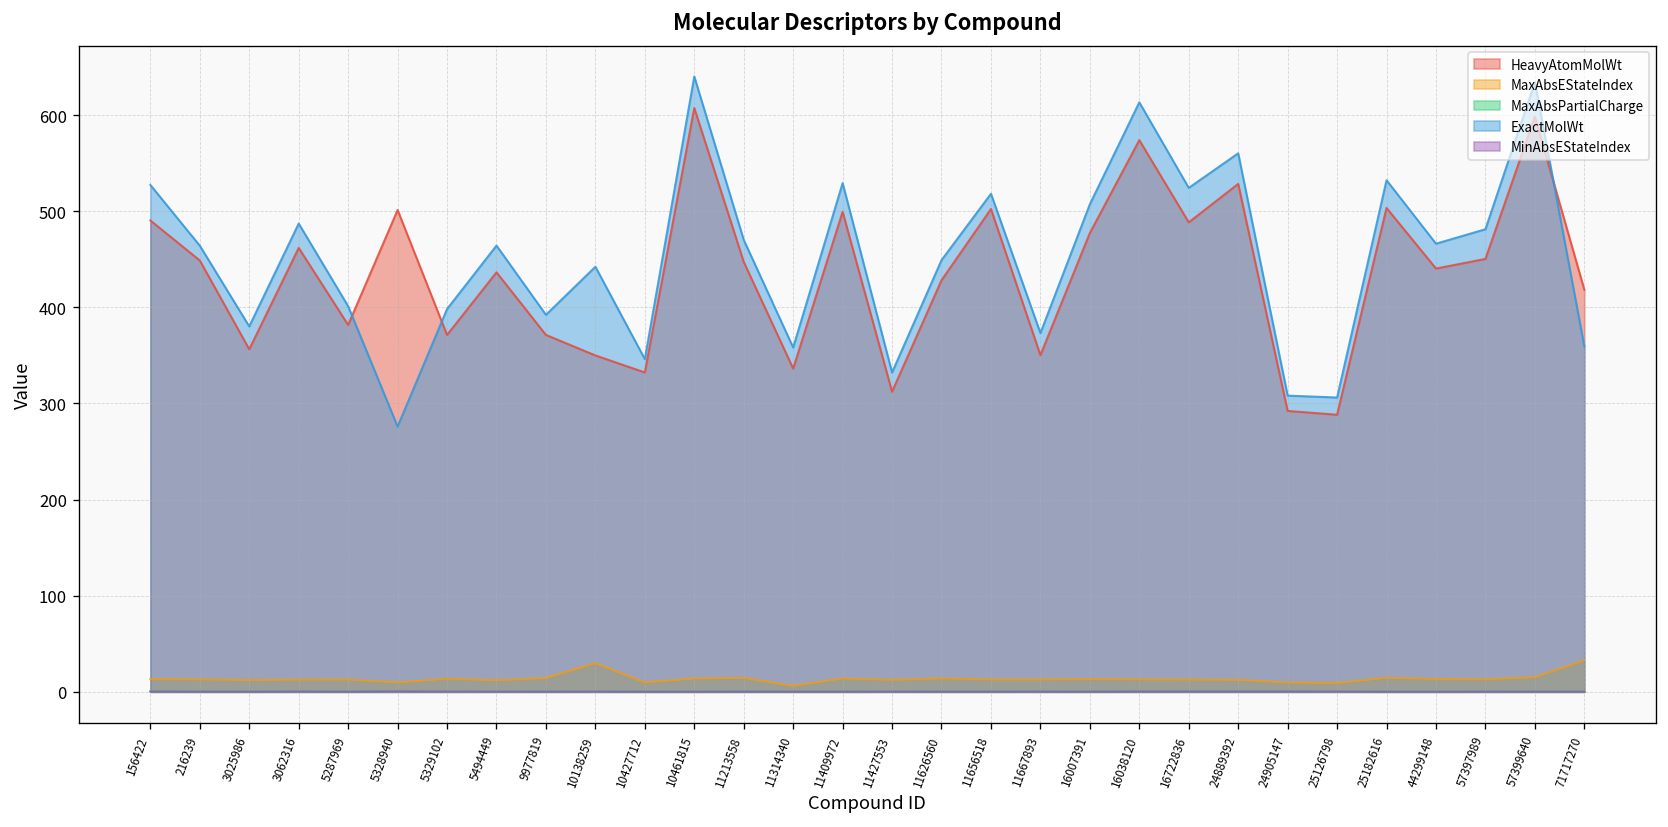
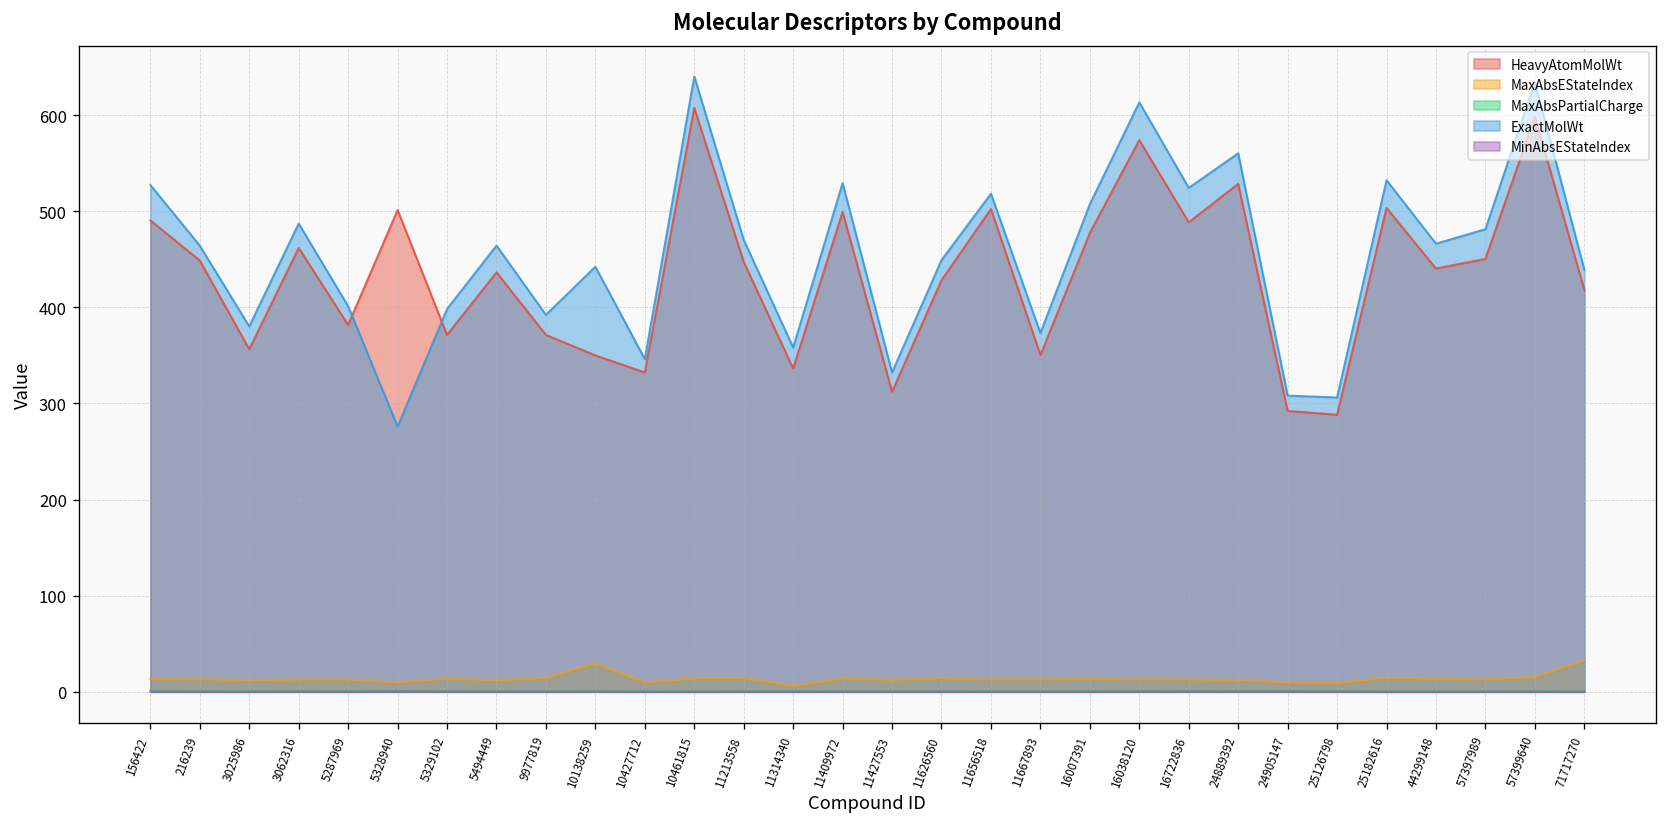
  {
    "HeavyAtomMolWt": {
      "156422": 490,
      "216239": 450,
      "3025986": 360,
      "3062316": 460,
      "5287969": 380,
      "5328940": 500,
      "5329102": 370,
      "5494449": 440,
      "9977819": 370,
      "10138259": 350,
      "10427712": 330,
      "10461815": 610,
      "11213558": 450,
      "11314340": 340,
      "11409972": 500,
      "11427553": 310,
      "11626560": 430,
      "11656518": 500,
      "11667893": 350,
      "16007391": 480,
      "16038120": 570,
      "16722836": 490,
      "24889392": 530,
      "24905147": 290,
      "25126798": 290,
      "25182616": 500,
      "44299148": 440,
      "57397989": 450,
      "71717270": 420
    },
    "MaxAbsEStateIndex": {
      "156422": 10,
      "216239": 10,
      "3025986": 10,
      "3062316": 10,
      "5287969": 10,
      "5328940": 10,
      "5329102": 10,
      "5494449": 10,
      "9977819": 10,
      "10138259": 30,
      "10427712": 10,
      "10461815": 10,
      "11213558": 10,
      "11314340": 10,
      "11409972": 10,
      "11427553": 10,
      "11626560": 10,
      "11656518": 10,
      "11667893": 10,
      "16007391": 10,
      "16038120": 10,
      "16722836": 10,
      "24889392": 10,
      "24905147": 10,
      "25126798": 10,
      "25182616": 10,
      "44299148": 10,
      "57397989": 10,
      "57399640": 20,
      "71717270": 30
    },
    "MinAbsEStateIndex": {
      "156422": 0,
      "216239": 0,
      "3025986": 0,
      "3062316": 0,
      "5287969": 0,
      "5328940": 0,
      "5329102": 0,
      "5494449": 0,
      "9977819": 0,
      "10138259": 0,
      "10427712": 0,
      "10461815": 0,
      "11213558": 0,
      "11314340": 0,
      "11409972": 0,
      "11427553": 0,
      "11626560": 0,
      "11656518": 0,
      "11667893": 0,
      "16007391": 0,
      "16038120": 0,
      "16722836": 0,
      "24889392": 0,
      "24905147": 0,
      "25126798": 0,
      "25182616": 0,
      "44299148": 0,
      "57397989": 0,
      "57399640": 0,
      "71717270": 0
    },
    "ExactMolWt": {
      "156422": 530,
      "216239": 460,
      "3025986": 380,
      "3062316": 490,
      "5287969": 400,
      "5328940": 280,
      "5329102": 400,
      "5494449": 460,
      "9977819": 390,
      "10138259": 440,
      "10427712": 350,
      "10461815": 640,
      "11213558": 470,
      "11314340": 360,
      "11409972": 530,
      "11427553": 330,
      "11626560": 450,
      "11656518": 520,
      "11667893": 370,
      "16007391": 510,
      "16038120": 610,
      "16722836": 520,
      "24889392": 560,
      "24905147": 310,
      "25126798": 310,
      "25182616": 530,
      "44299148": 470,
      "57397989": 480,
-     "71717270": 360
+     "71717270": 440
    }
  }
